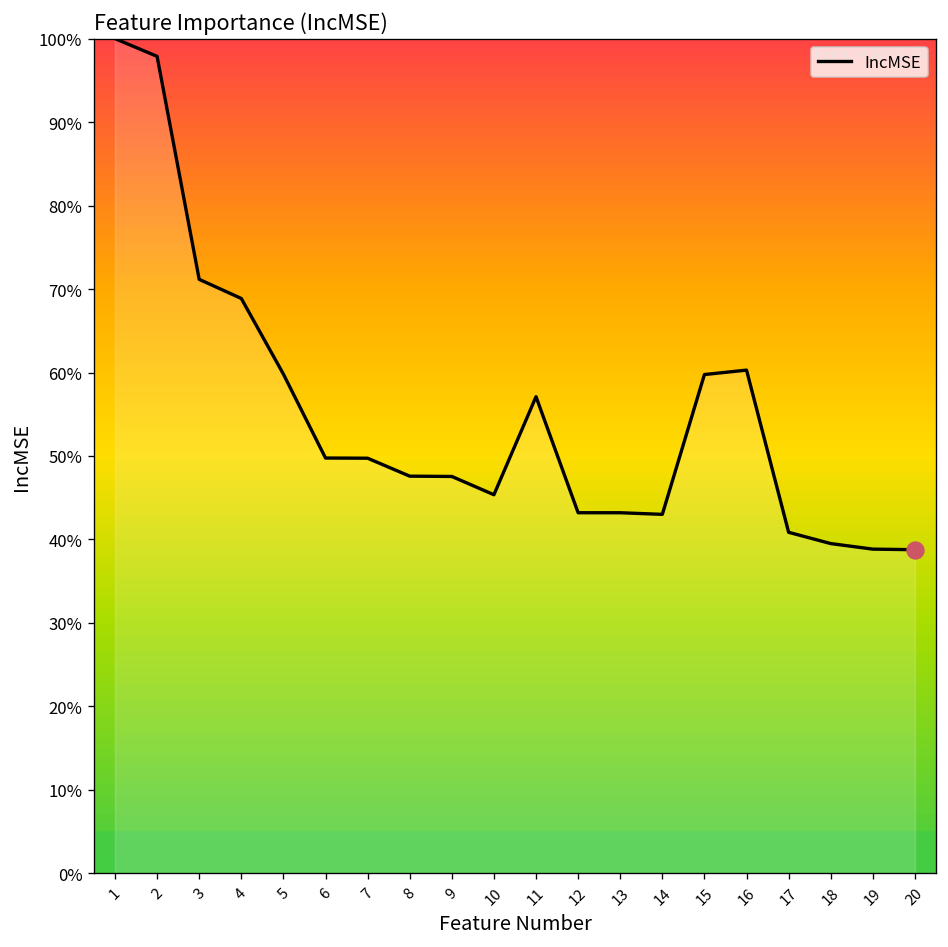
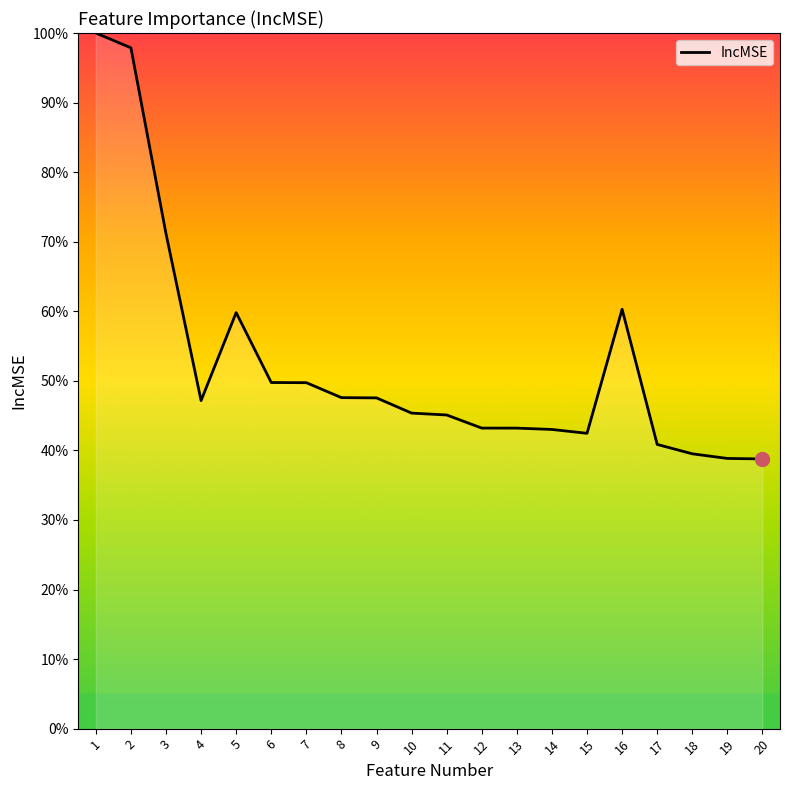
  {
    "IncMSE": {
      "1": "100%",
      "2": "98%",
      "3": "71%",
-     "4": "69%",
+     "4": "47%",
      "5": "60%",
      "6": "50%",
      "7": "50%",
      "8": "48%",
      "9": "48%",
      "10": "45%",
-     "11": "57%",
+     "11": "45%",
      "12": "43%",
      "13": "43%",
      "14": "43%",
-     "15": "60%",
+     "15": "42%",
      "16": "60%",
      "17": "41%",
      "18": "40%",
      "19": "39%"
    }
  }
